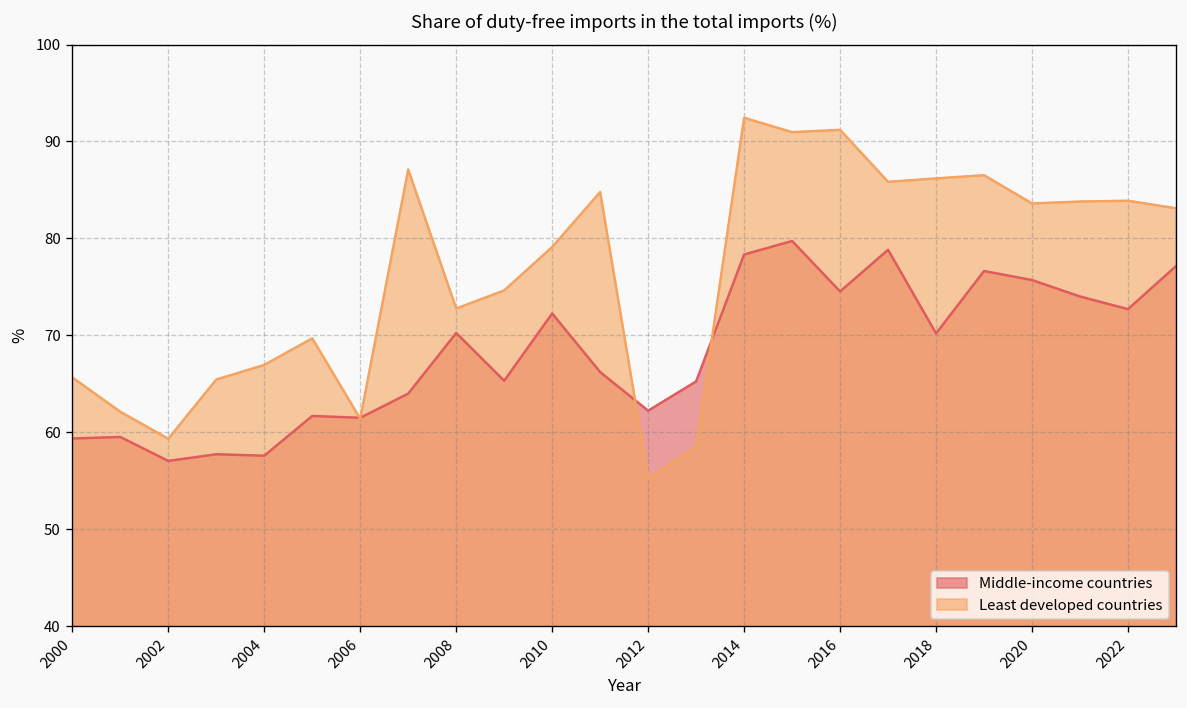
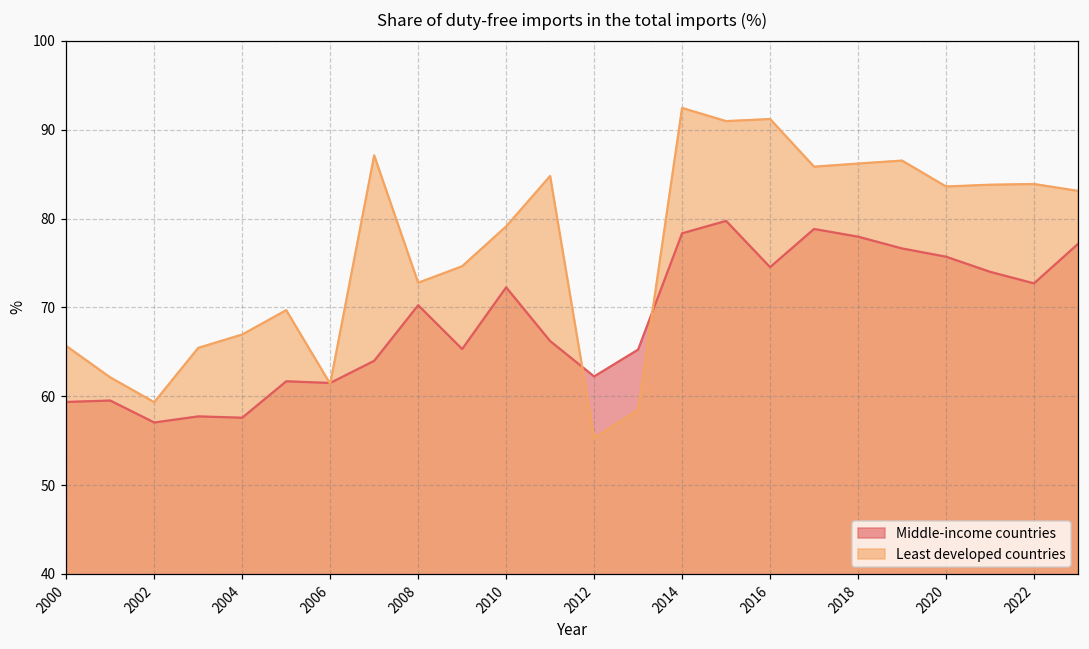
  {
    "Middle-income countries": {
      "2000": 59,
      "2002": 57,
      "2004": 58,
      "2008": 70,
      "2010": 72,
      "2012": 62,
      "2014": 78,
      "2016": 75,
-     "2018": 70,
+     "2018": 78,
      "2020": 76,
      "2022": 73
    },
    "Least developed countries": {
      "2000": 66,
      "2002": 59,
      "2004": 67,
      "2008": 73,
      "2010": 79,
      "2012": 55,
      "2014": 92,
      "2016": 91,
      "2018": 86,
      "2020": 84,
      "2022": 84
    }
  }
